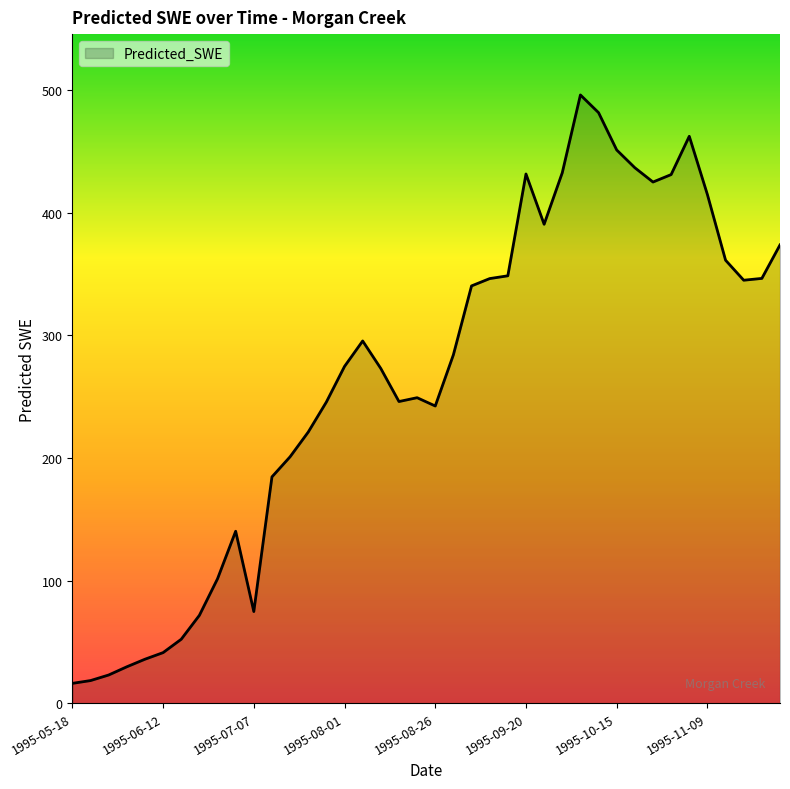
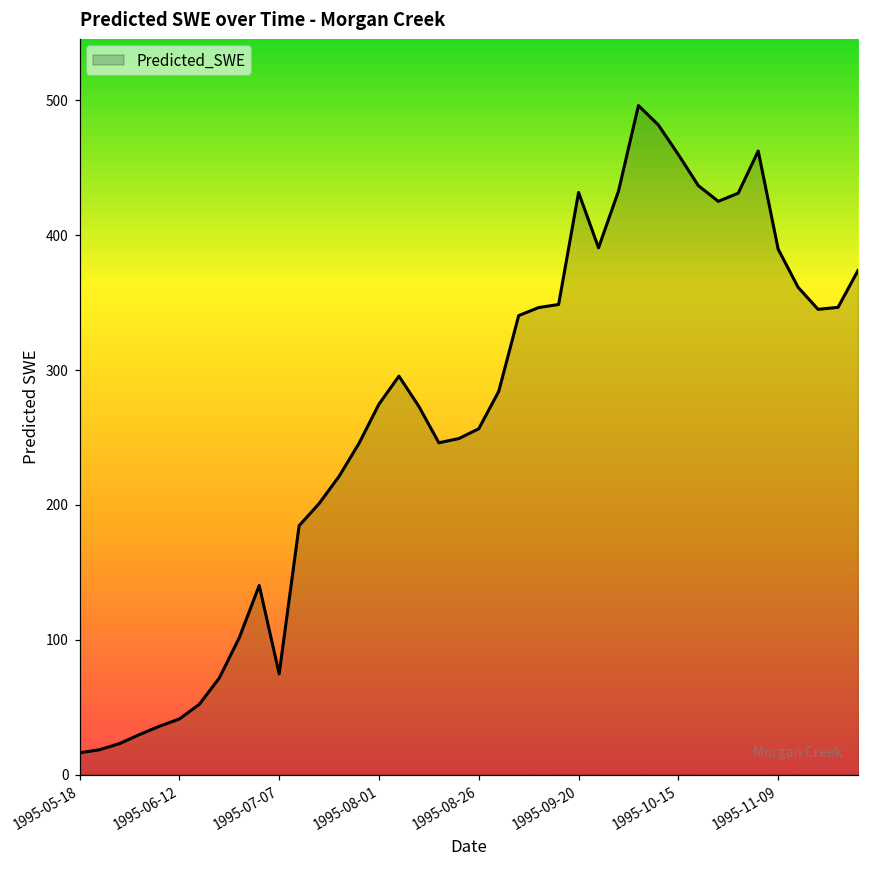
  {
    "1995-05-18": 16,
    "1995-06-12": 41,
    "1995-07-07": 75,
    "1995-08-01": 275,
-   "1995-08-26": 242,
+   "1995-08-26": 256,
    "1995-09-20": 432,
-   "1995-10-15": 451,
-   "1995-11-09": 415
+   "1995-10-15": 460,
+   "1995-11-09": 390
  }
